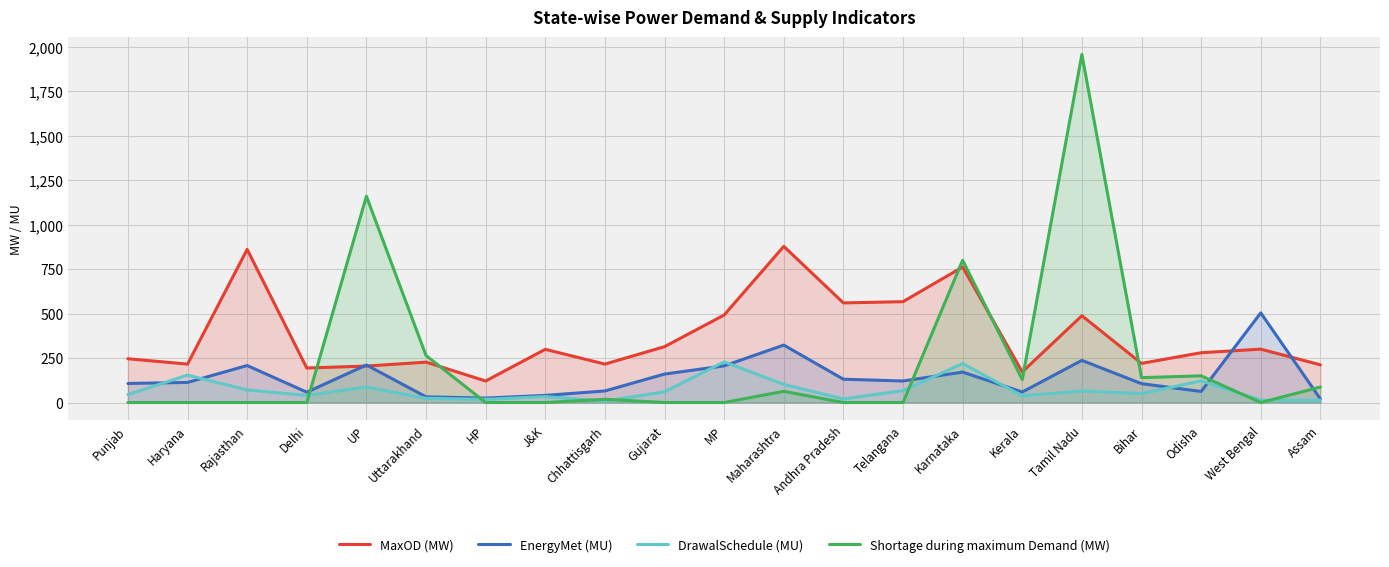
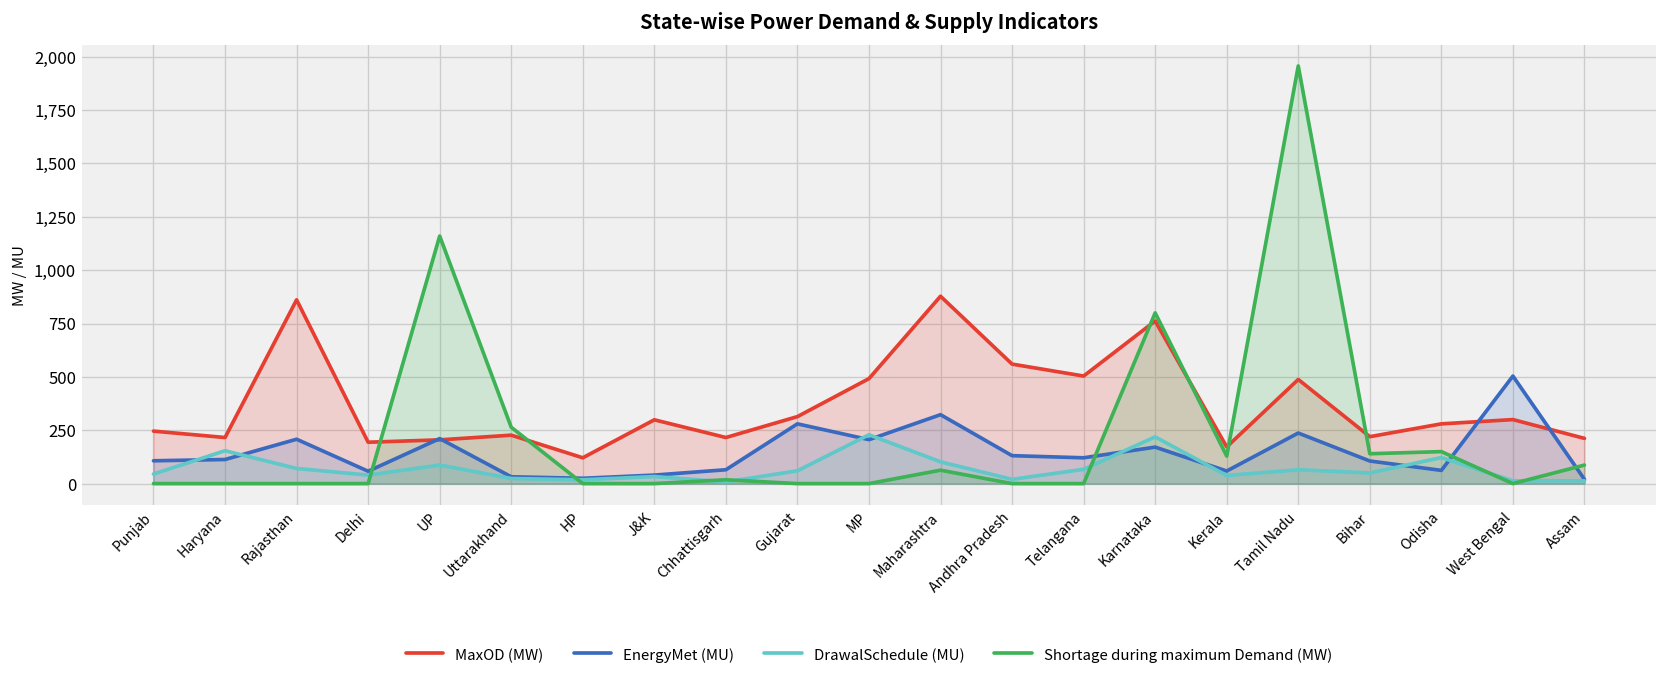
  {
    "MaxOD (MW)": {
      "Punjab": "250",
      "Haryana": "220",
      "Rajasthan": "860",
      "Delhi": "190",
      "Uttarakhand": "230",
      "HP": "120",
      "J&K": "300",
      "Chhattisgarh": "220",
      "Gujarat": "310",
      "MP": "490",
      "Maharashtra": "880",
      "Andhra Pradesh": "560",
-     "Telangana": "570",
+     "Telangana": "500",
      "Karnataka": "760",
      "Kerala": "170",
      "Tamil Nadu": "490",
      "Bihar": "220",
      "Odisha": "280",
      "West Bengal": "300",
      "Assam": "210"
    },
    "EnergyMet (MU)": {
      "Punjab": "110",
      "Haryana": "110",
      "Rajasthan": "210",
      "Delhi": "60",
      "Chhattisgarh": "70",
-     "Gujarat": "160",
+     "Gujarat": "280",
      "MP": "210",
      "Maharashtra": "320",
      "Andhra Pradesh": "130",
      "Telangana": "120",
      "Karnataka": "170",
      "Kerala": "60",
      "Tamil Nadu": "240",
      "Bihar": "110",
      "Odisha": "60",
      "West Bengal": "500"
    },
    "DrawalSchedule (MU)": {
      "Punjab": "50",
      "Haryana": "150",
      "Rajasthan": "70",
      "Delhi": "40",
      "UP": "90",
      "Gujarat": "60",
      "MP": "230",
      "Maharashtra": "100",
      "Andhra Pradesh": "20",
      "Telangana": "70",
      "Karnataka": "220",
      "Kerala": "40",
      "Tamil Nadu": "70",
      "Bihar": "50",
      "Odisha": "120"
    },
    "Shortage during maximum Demand (MW)": {
      "Punjab": "0",
      "Haryana": "0",
      "Rajasthan": "0",
      "Delhi": "0",
      "UP": "1,160",
      "Uttarakhand": "260",
      "HP": "0",
      "J&K": "0",
      "Gujarat": "0",
      "MP": "0",
      "Maharashtra": "60",
      "Andhra Pradesh": "0",
      "Telangana": "0",
      "Karnataka": "800",
      "Kerala": "130",
      "Tamil Nadu": "1,960",
      "Bihar": "140",
      "Odisha": "150",
      "Assam": "90"
    }
  }
